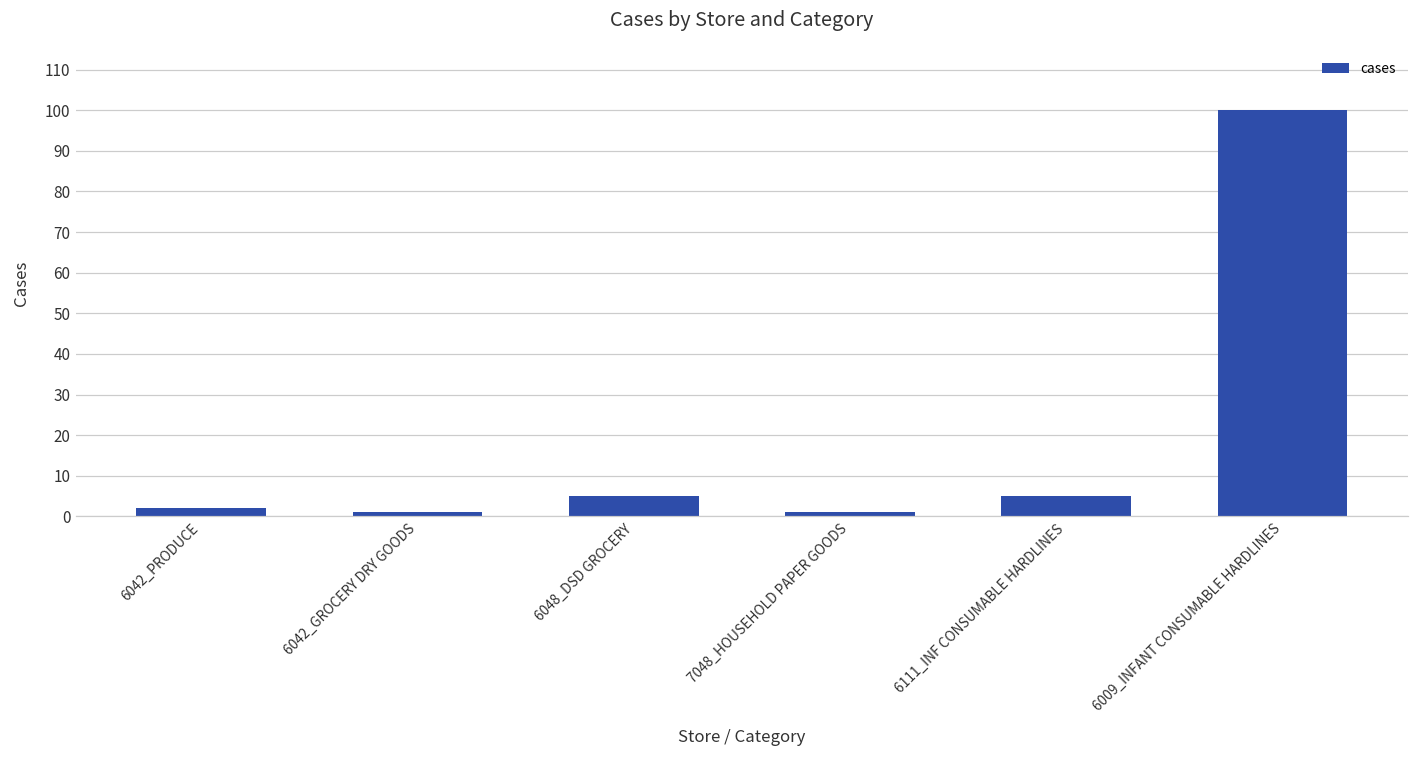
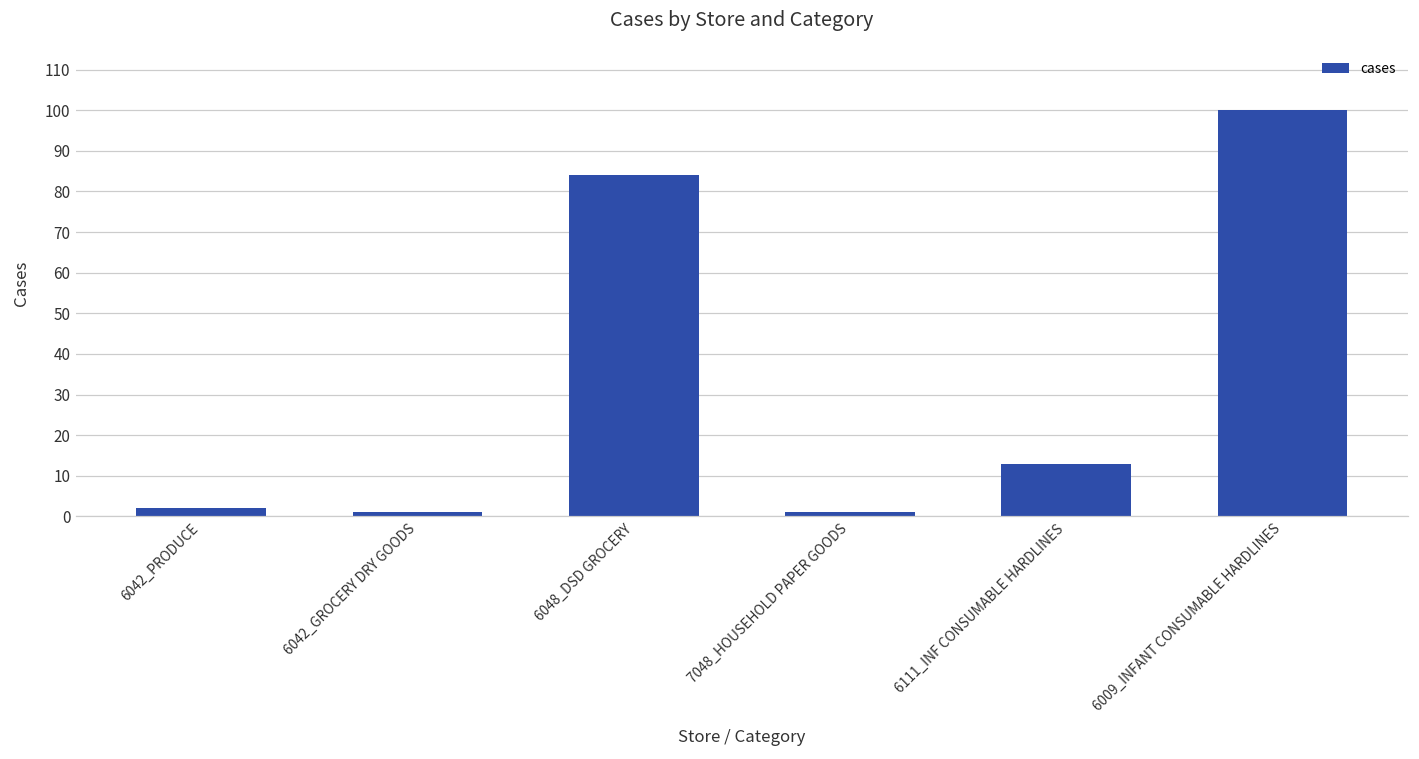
  {
    "6042_PRODUCE": 2,
    "6042_GROCERY DRY GOODS": 1,
-   "6048_DSD GROCERY": 5,
+   "6048_DSD GROCERY": 84,
    "7048_HOUSEHOLD PAPER GOODS": 1,
-   "6111_INF CONSUMABLE HARDLINES": 5,
+   "6111_INF CONSUMABLE HARDLINES": 13,
    "6009_INFANT CONSUMABLE HARDLINES": 100
  }
